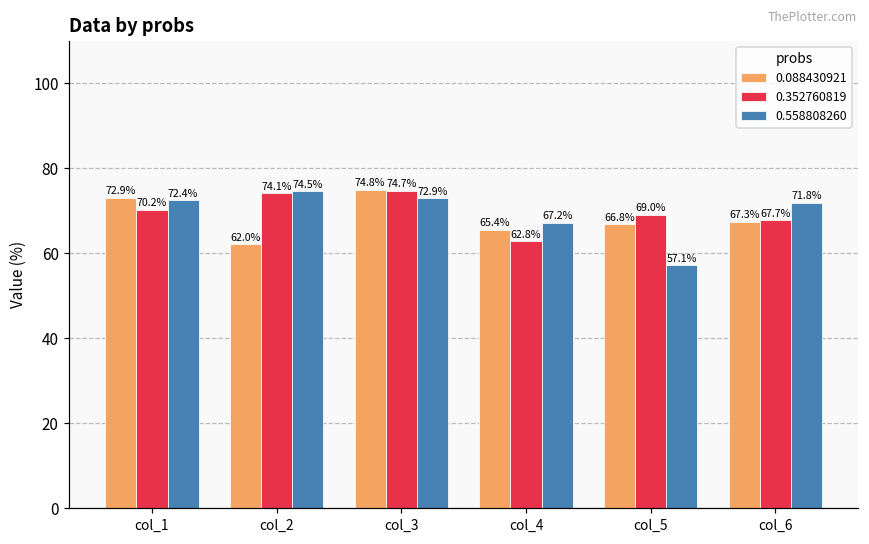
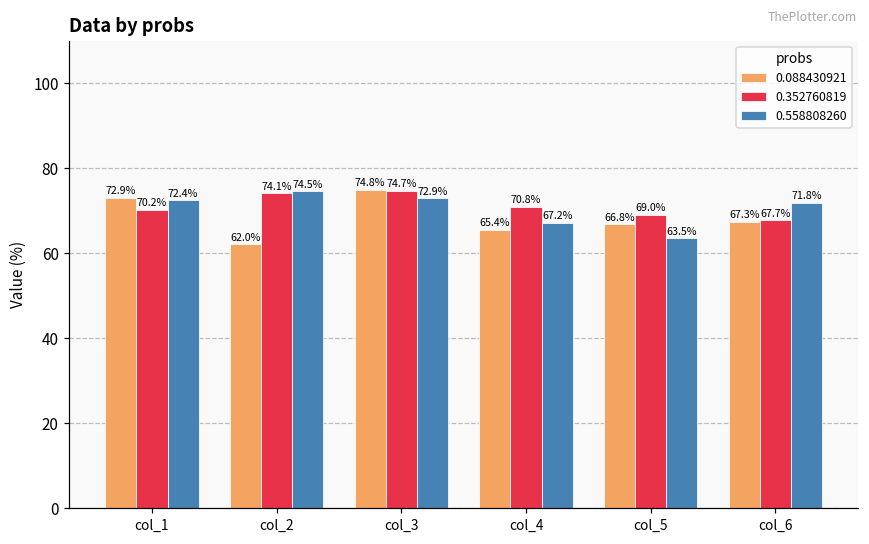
  {
    "0.088430921": {
      "col_1": "72.9%",
      "col_2": "62.0%",
      "col_3": "74.8%",
      "col_4": "65.4%",
      "col_5": "66.8%",
      "col_6": "67.3%"
    },
    "0.352760819": {
      "col_1": "70.2%",
      "col_2": "74.1%",
      "col_3": "74.7%",
-     "col_4": "62.8%",
+     "col_4": "70.8%",
      "col_5": "69.0%",
      "col_6": "67.7%"
    },
    "0.558808260": {
      "col_1": "72.4%",
      "col_2": "74.5%",
      "col_3": "72.9%",
      "col_4": "67.2%",
-     "col_5": "57.1%",
+     "col_5": "63.5%",
      "col_6": "71.8%"
    }
  }
